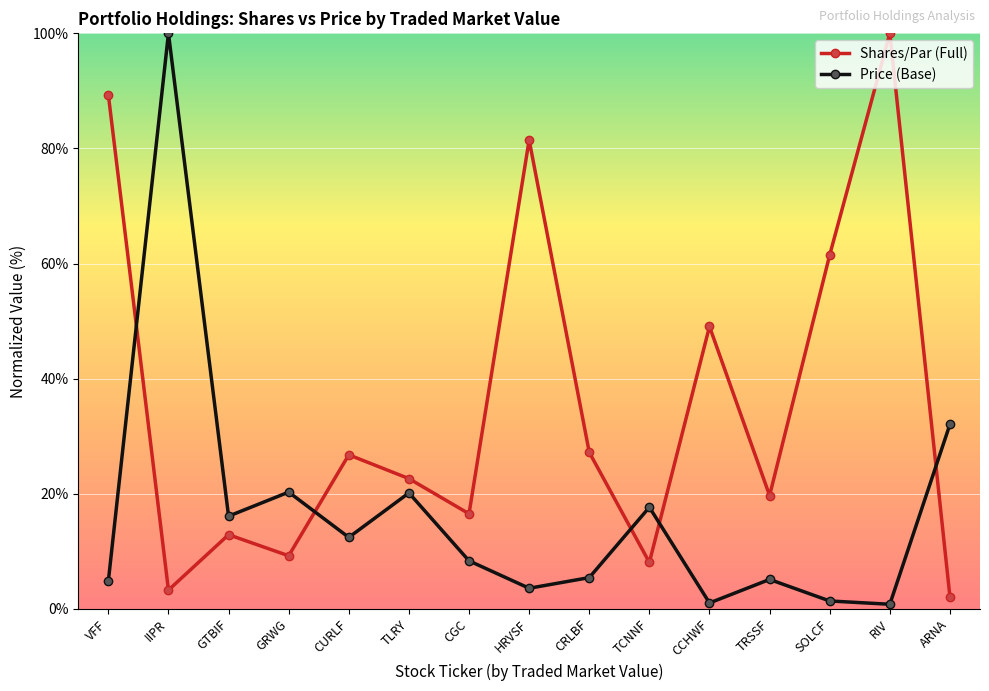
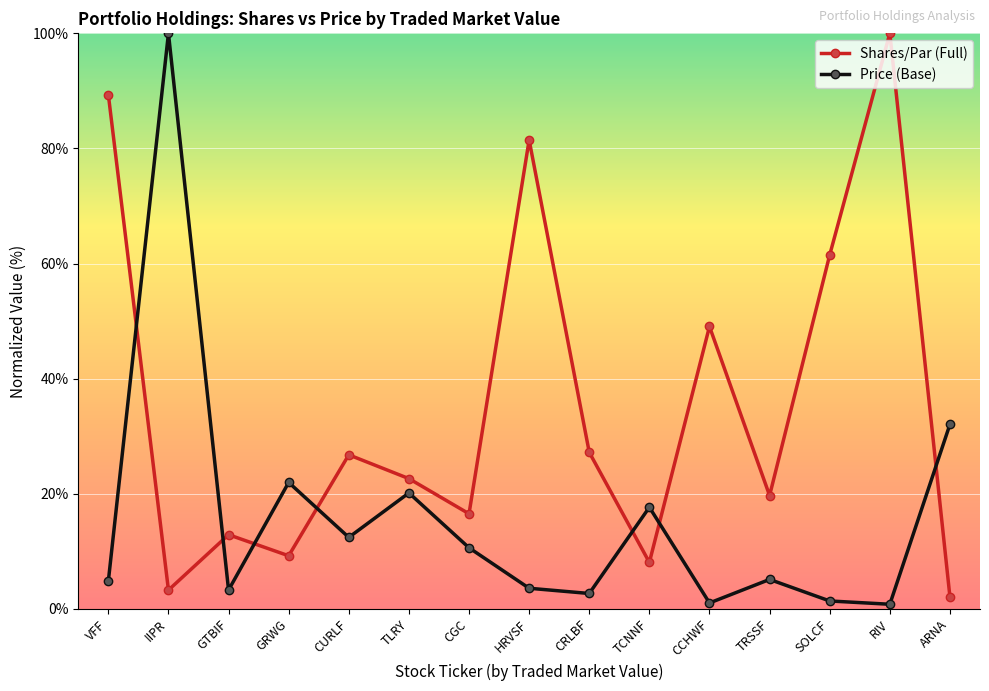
  {
    "Shares/Par (Full)": {
      "VFF": "89%",
      "IIPR": "3%",
      "GTBIF": "13%",
      "GRWG": "9%",
      "CURLF": "27%",
      "TLRY": "23%",
      "CGC": "17%",
      "HRVSF": "81%",
      "CRLBF": "27%",
      "TCNNF": "8%",
      "CCHWF": "49%",
      "TRSSF": "20%",
      "SOLCF": "61%",
      "RIV": "100%",
      "ARNA": "2%"
    },
    "Price (Base)": {
      "VFF": "5%",
      "IIPR": "100%",
-     "GTBIF": "16%",
-     "GRWG": "20%",
+     "GTBIF": "3%",
+     "GRWG": "22%",
      "CURLF": "12%",
      "TLRY": "20%",
-     "CGC": "8%",
+     "CGC": "11%",
      "HRVSF": "4%",
-     "CRLBF": "5%",
+     "CRLBF": "3%",
      "TCNNF": "18%",
      "CCHWF": "1%",
      "TRSSF": "5%",
      "SOLCF": "1%",
      "RIV": "1%",
      "ARNA": "32%"
    }
  }
